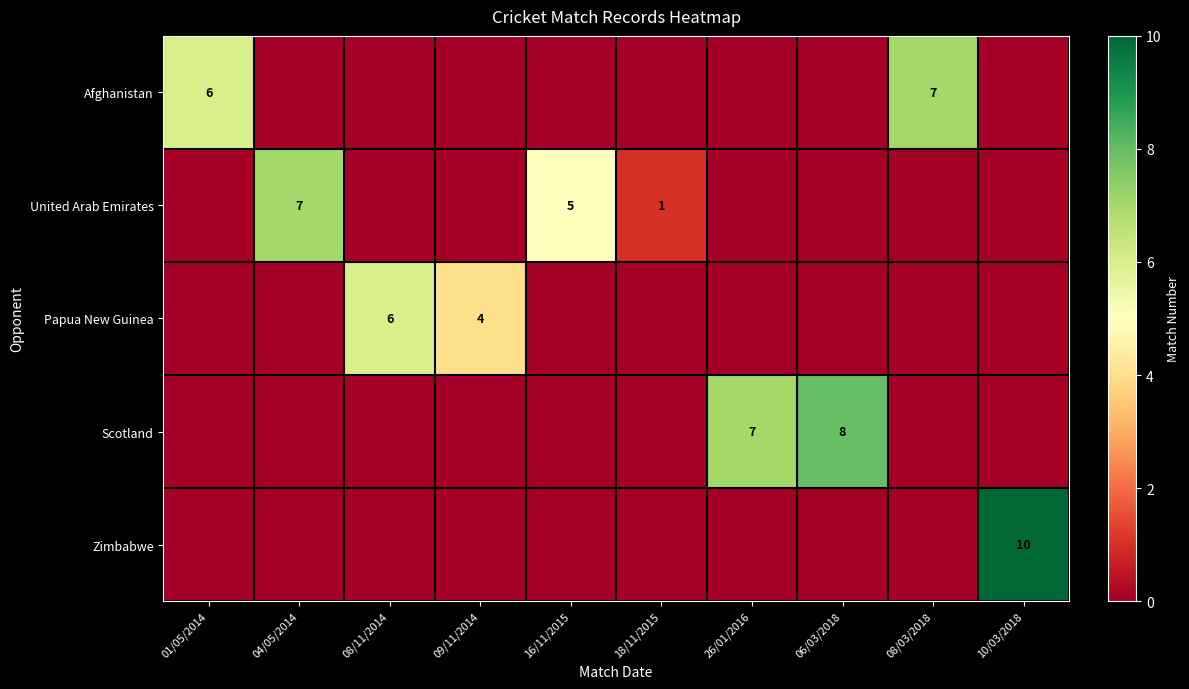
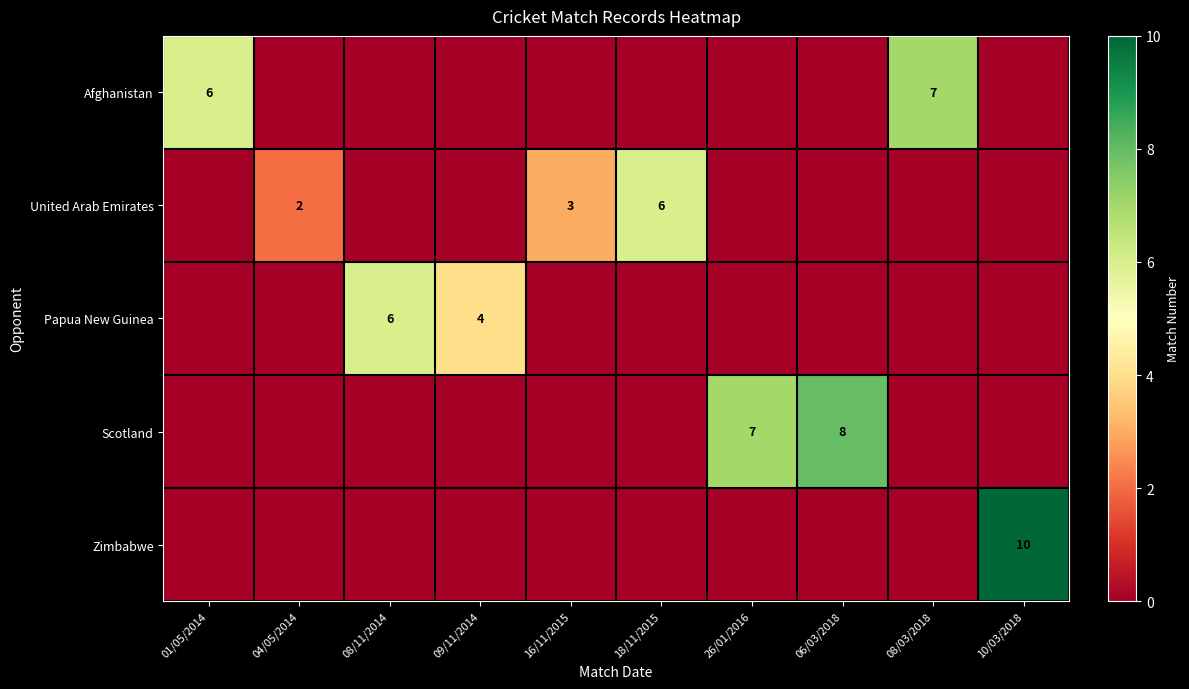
  {
    "Afghanistan": {
      "01/05/2014": 6,
      "08/03/2018": 7
    },
    "United Arab Emirates": {
-     "04/05/2014": 7,
-     "16/11/2015": 5,
-     "18/11/2015": 1
+     "04/05/2014": 2,
+     "16/11/2015": 3,
+     "18/11/2015": 6
    },
    "Papua New Guinea": {
      "08/11/2014": 6,
      "09/11/2014": 4
    },
    "Scotland": {
      "26/01/2016": 7,
      "06/03/2018": 8
    },
    "Zimbabwe": {
      "10/03/2018": 10
    }
  }
